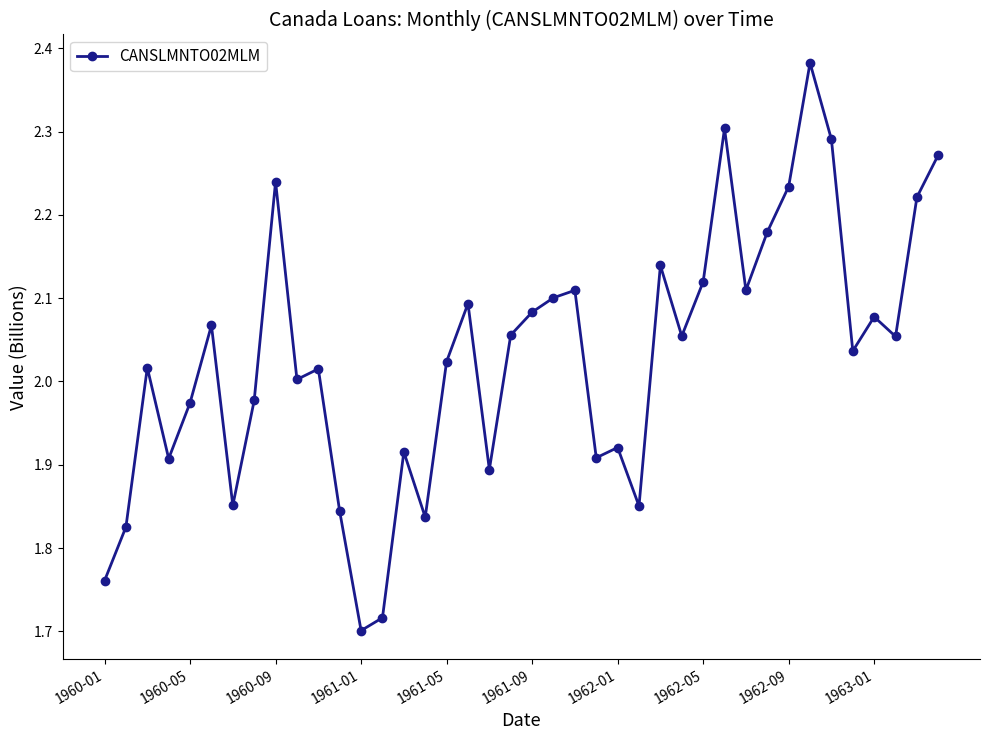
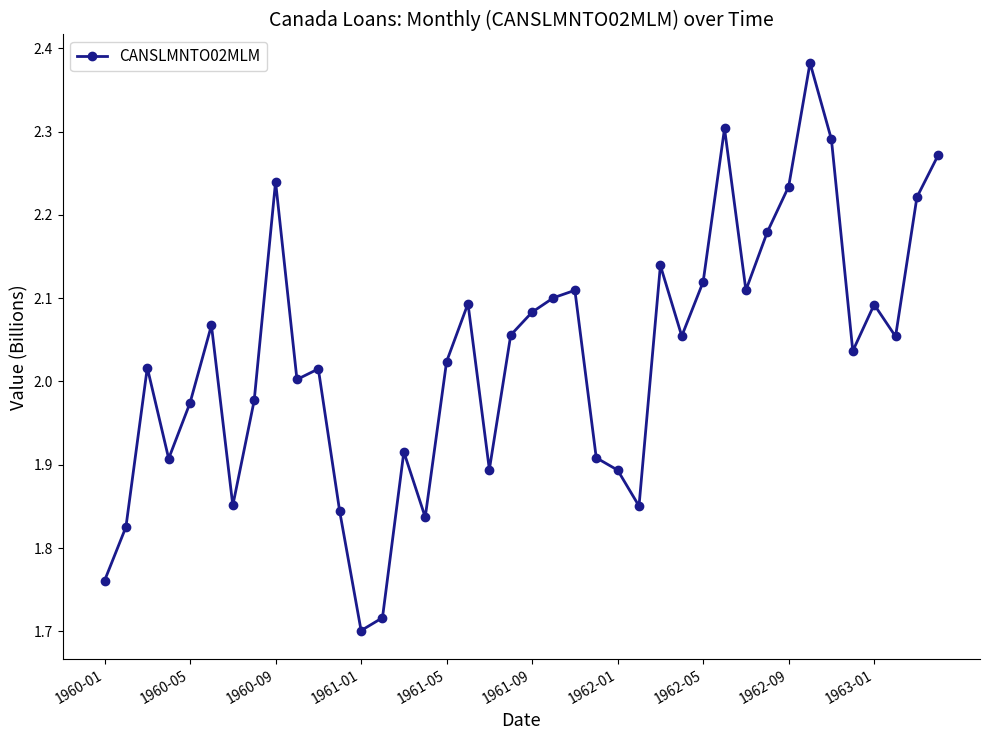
  {
    "1960-01": 1.76,
    "1960-05": 1.97,
    "1960-09": 2.24,
    "1961-01": 1.70,
    "1961-05": 2.02,
    "1961-09": 2.08,
-   "1962-01": 1.92,
+   "1962-01": 1.89,
    "1962-05": 2.12,
    "1962-09": 2.23,
-   "1963-01": 2.08
+   "1963-01": 2.09
  }
